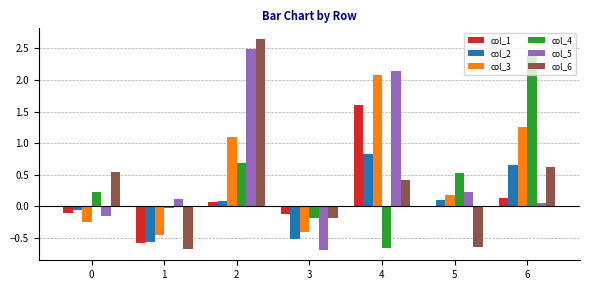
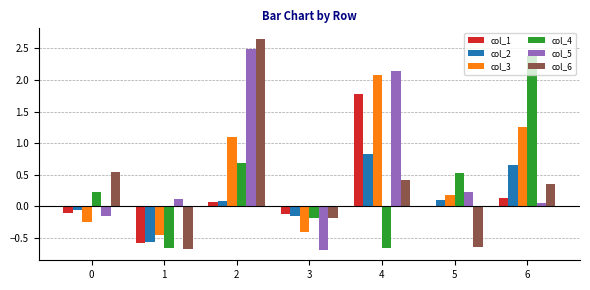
  {
    "col_1": {
      "0": -0.1,
      "1": -0.6,
      "2": 0.1,
      "3": -0.1,
-     "4": 1.6,
+     "4": 1.8,
      "6": 0.1
    },
    "col_2": {
      "0": -0.1,
      "1": -0.6,
      "2": 0.1,
-     "3": -0.5,
+     "3": -0.2,
      "4": 0.8,
      "5": 0.1,
      "6": 0.7
    },
    "col_3": {
      "0": -0.2,
      "1": -0.4,
      "2": 1.1,
      "3": -0.4,
      "4": 2.1,
      "5": 0.2,
      "6": 1.2
    },
    "col_4": {
      "0": 0.2,
-     "1": 0.0,
+     "1": -0.7,
      "2": 0.7,
      "3": -0.2,
      "4": -0.7,
      "5": 0.5
    },
    "col_5": {
      "0": -0.2,
      "1": 0.1,
      "2": 2.5,
      "3": -0.7,
      "4": 2.1,
      "5": 0.2,
      "6": 0.1
    },
    "col_6": {
      "0": 0.5,
      "1": -0.7,
      "2": 2.6,
      "3": -0.2,
      "4": 0.4,
      "5": -0.6,
-     "6": 0.6
+     "6": 0.4
    }
  }
